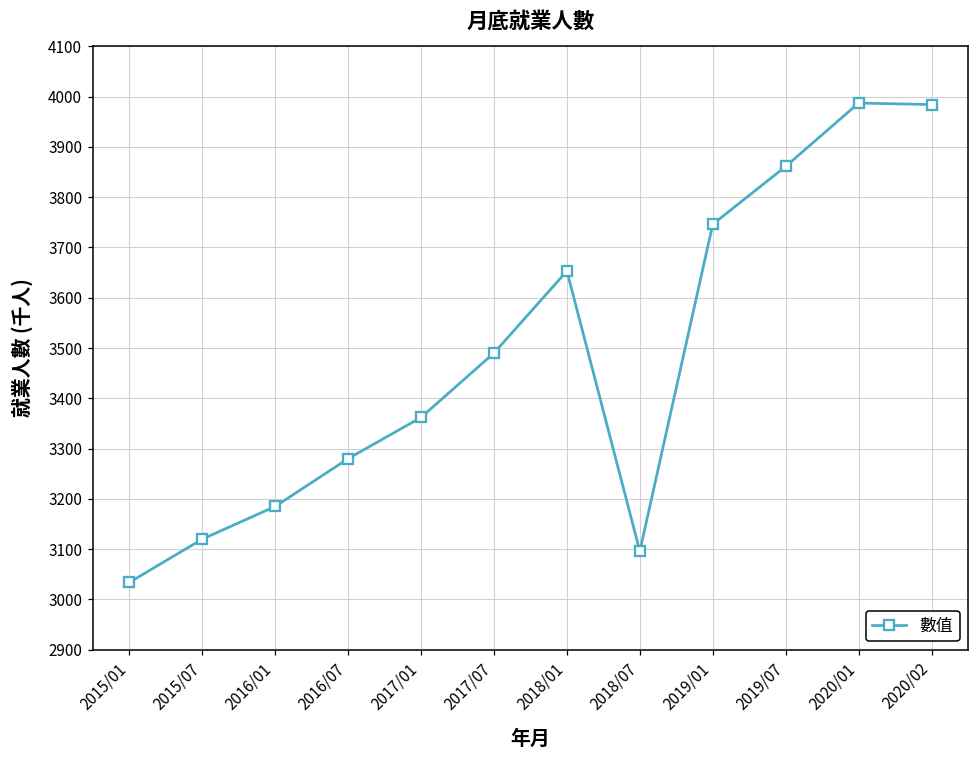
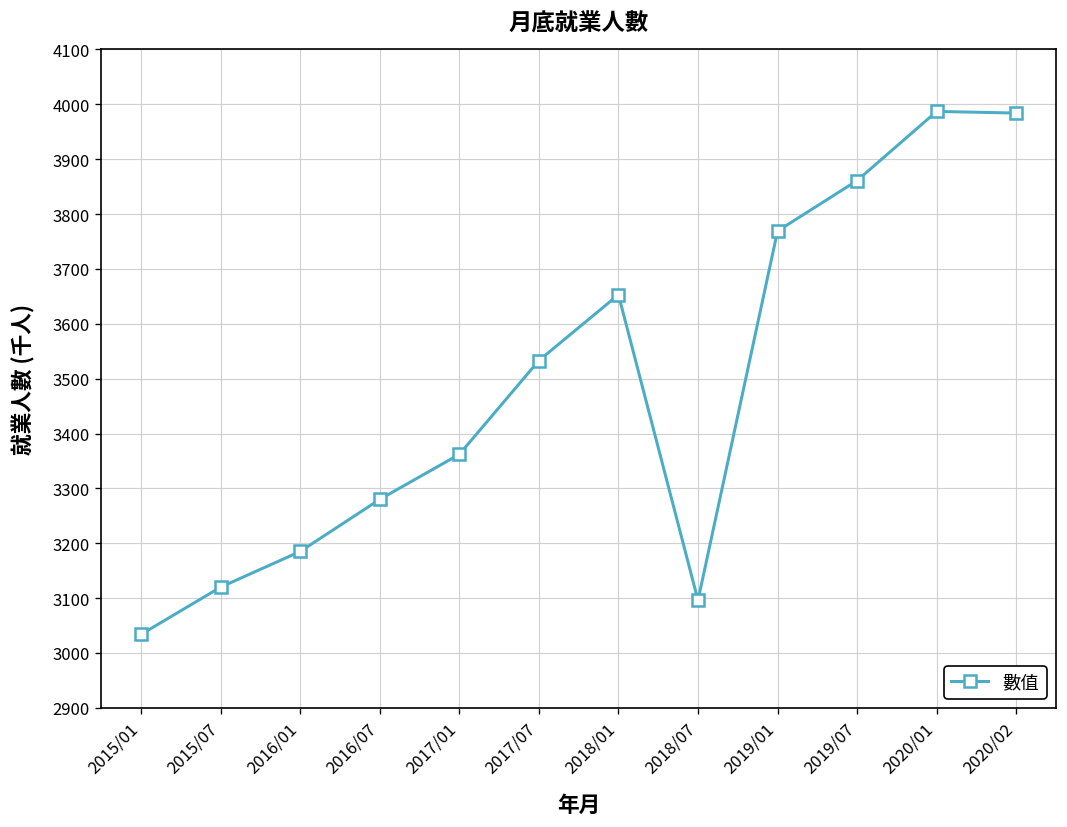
  {
    "2015/01": 3030,
    "2015/07": 3120,
    "2016/01": 3190,
    "2016/07": 3280,
    "2017/01": 3360,
-   "2017/07": 3490,
+   "2017/07": 3530,
    "2018/01": 3650,
    "2018/07": 3100,
-   "2019/01": 3750,
+   "2019/01": 3770,
    "2019/07": 3860,
    "2020/01": 3990,
    "2020/02": 3980
  }
